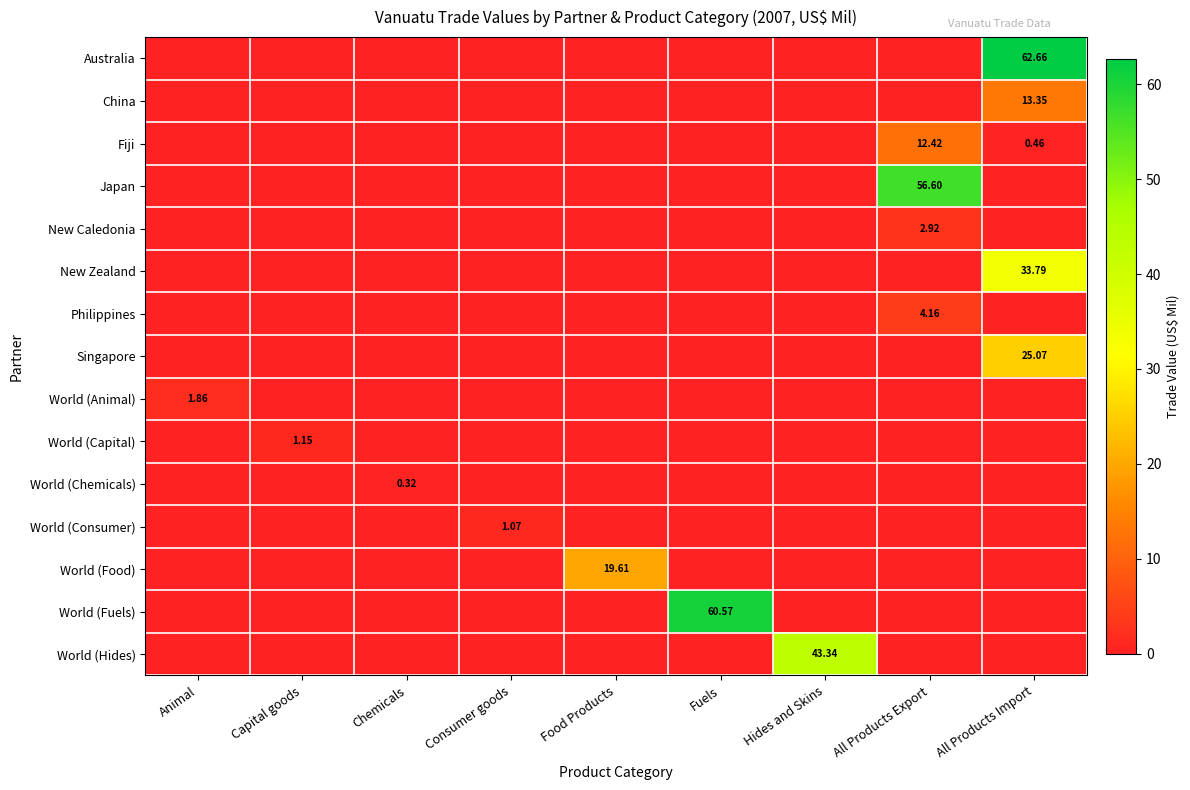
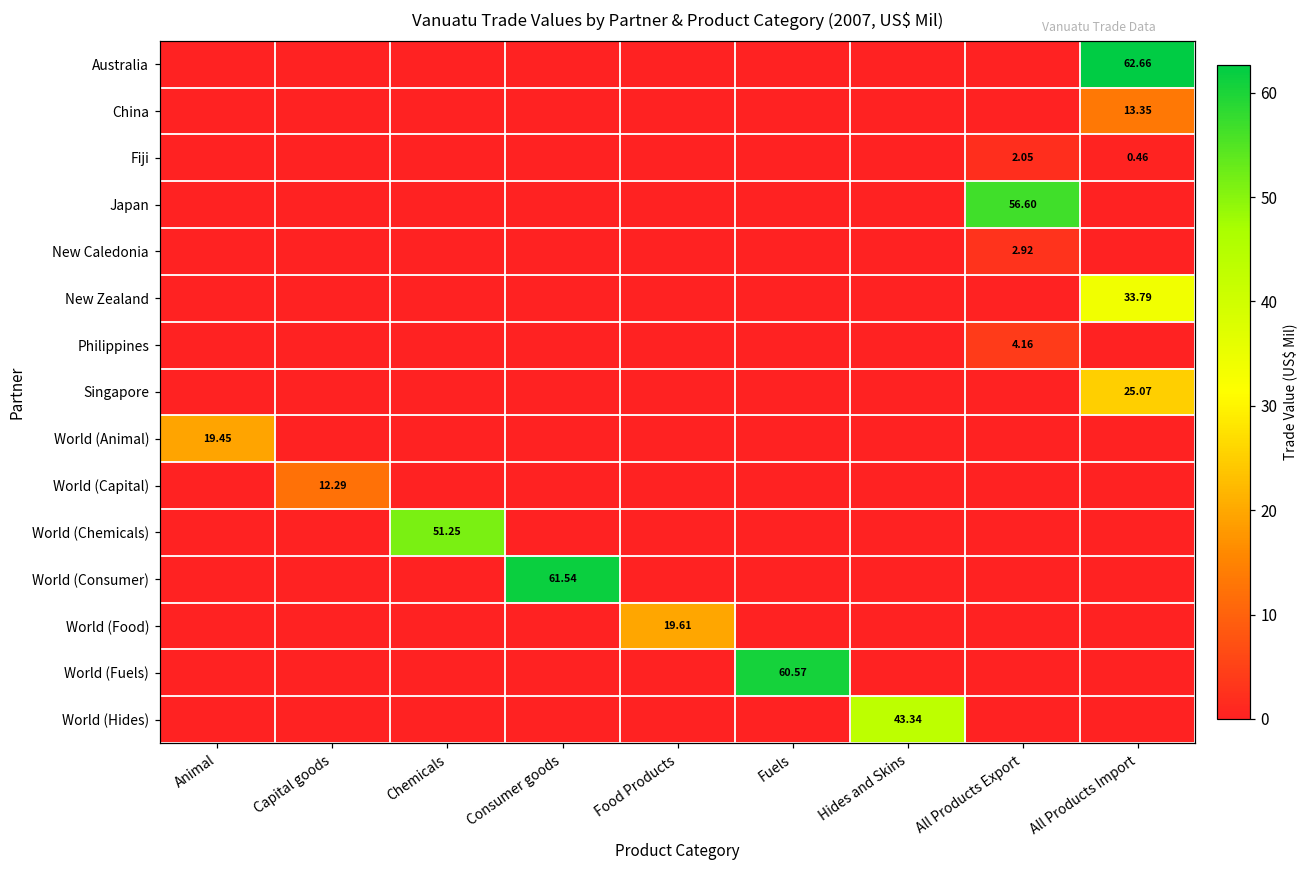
  {
    "Australia": {
      "All Products Import": 62.66
    },
    "China": {
      "All Products Import": 13.35
    },
    "Fiji": {
-     "All Products Export": 12.42,
+     "All Products Export": 2.05,
      "All Products Import": 0.46
    },
    "Japan": {
      "All Products Export": 56.60
    },
    "New Caledonia": {
      "All Products Export": 2.92
    },
    "New Zealand": {
      "All Products Import": 33.79
    },
    "Philippines": {
      "All Products Export": 4.16
    },
    "Singapore": {
      "All Products Import": 25.07
    },
    "World (Animal)": {
-     "Animal": 1.86
+     "Animal": 19.45
    },
    "World (Capital)": {
-     "Capital goods": 1.15
+     "Capital goods": 12.29
    },
    "World (Chemicals)": {
-     "Chemicals": 0.32
+     "Chemicals": 51.25
    },
    "World (Consumer)": {
-     "Consumer goods": 1.07
+     "Consumer goods": 61.54
    },
    "World (Food)": {
      "Food Products": 19.61
    },
    "World (Fuels)": {
      "Fuels": 60.57
    },
    "World (Hides)": {
      "Hides and Skins": 43.34
    }
  }
